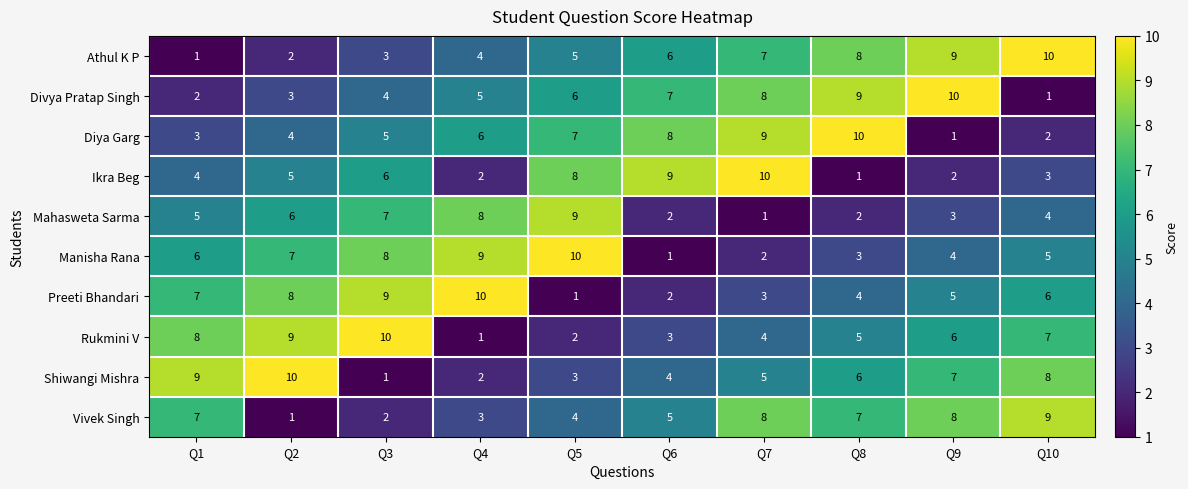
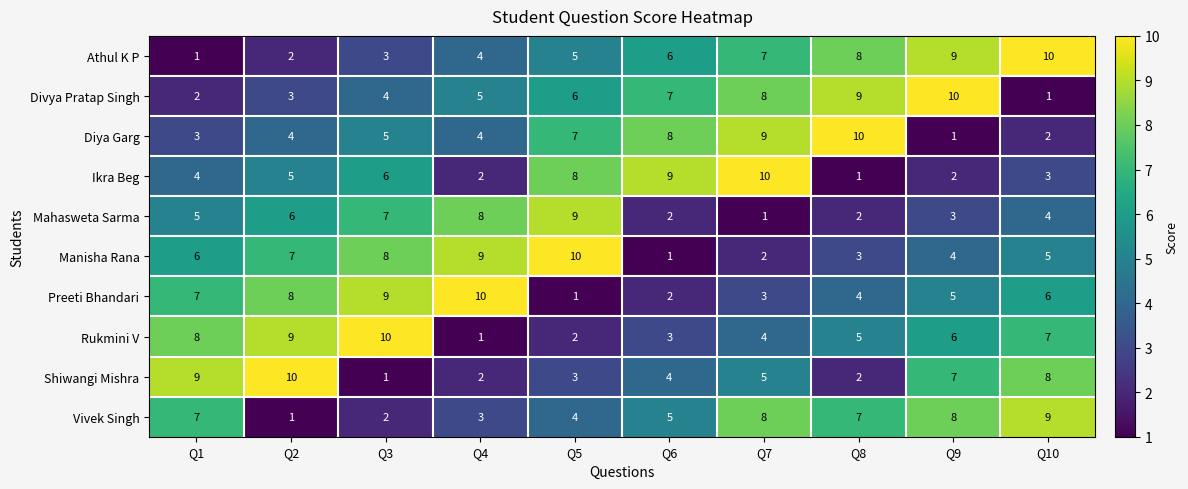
  {
    "Athul K P": {
      "Q1": 1,
      "Q2": 2,
      "Q3": 3,
      "Q4": 4,
      "Q5": 5,
      "Q6": 6,
      "Q7": 7,
      "Q8": 8,
      "Q9": 9,
      "Q10": 10
    },
    "Divya Pratap Singh": {
      "Q1": 2,
      "Q2": 3,
      "Q3": 4,
      "Q4": 5,
      "Q5": 6,
      "Q6": 7,
      "Q7": 8,
      "Q8": 9,
      "Q9": 10,
      "Q10": 1
    },
    "Diya Garg": {
      "Q1": 3,
      "Q2": 4,
      "Q3": 5,
-     "Q4": 6,
+     "Q4": 4,
      "Q5": 7,
      "Q6": 8,
      "Q7": 9,
      "Q8": 10,
      "Q9": 1,
      "Q10": 2
    },
    "Ikra Beg": {
      "Q1": 4,
      "Q2": 5,
      "Q3": 6,
      "Q4": 2,
      "Q5": 8,
      "Q6": 9,
      "Q7": 10,
      "Q8": 1,
      "Q9": 2,
      "Q10": 3
    },
    "Mahasweta Sarma": {
      "Q1": 5,
      "Q2": 6,
      "Q3": 7,
      "Q4": 8,
      "Q5": 9,
      "Q6": 2,
      "Q7": 1,
      "Q8": 2,
      "Q9": 3,
      "Q10": 4
    },
    "Manisha Rana": {
      "Q1": 6,
      "Q2": 7,
      "Q3": 8,
      "Q4": 9,
      "Q5": 10,
      "Q6": 1,
      "Q7": 2,
      "Q8": 3,
      "Q9": 4,
      "Q10": 5
    },
    "Preeti Bhandari": {
      "Q1": 7,
      "Q2": 8,
      "Q3": 9,
      "Q4": 10,
      "Q5": 1,
      "Q6": 2,
      "Q7": 3,
      "Q8": 4,
      "Q9": 5,
      "Q10": 6
    },
    "Rukmini V": {
      "Q1": 8,
      "Q2": 9,
      "Q3": 10,
      "Q4": 1,
      "Q5": 2,
      "Q6": 3,
      "Q7": 4,
      "Q8": 5,
      "Q9": 6,
      "Q10": 7
    },
    "Shiwangi Mishra": {
      "Q1": 9,
      "Q2": 10,
      "Q3": 1,
      "Q4": 2,
      "Q5": 3,
      "Q6": 4,
      "Q7": 5,
-     "Q8": 6,
+     "Q8": 2,
      "Q9": 7,
      "Q10": 8
    },
    "Vivek Singh": {
      "Q1": 7,
      "Q2": 1,
      "Q3": 2,
      "Q4": 3,
      "Q5": 4,
      "Q6": 5,
      "Q7": 8,
      "Q8": 7,
      "Q9": 8,
      "Q10": 9
    }
  }
